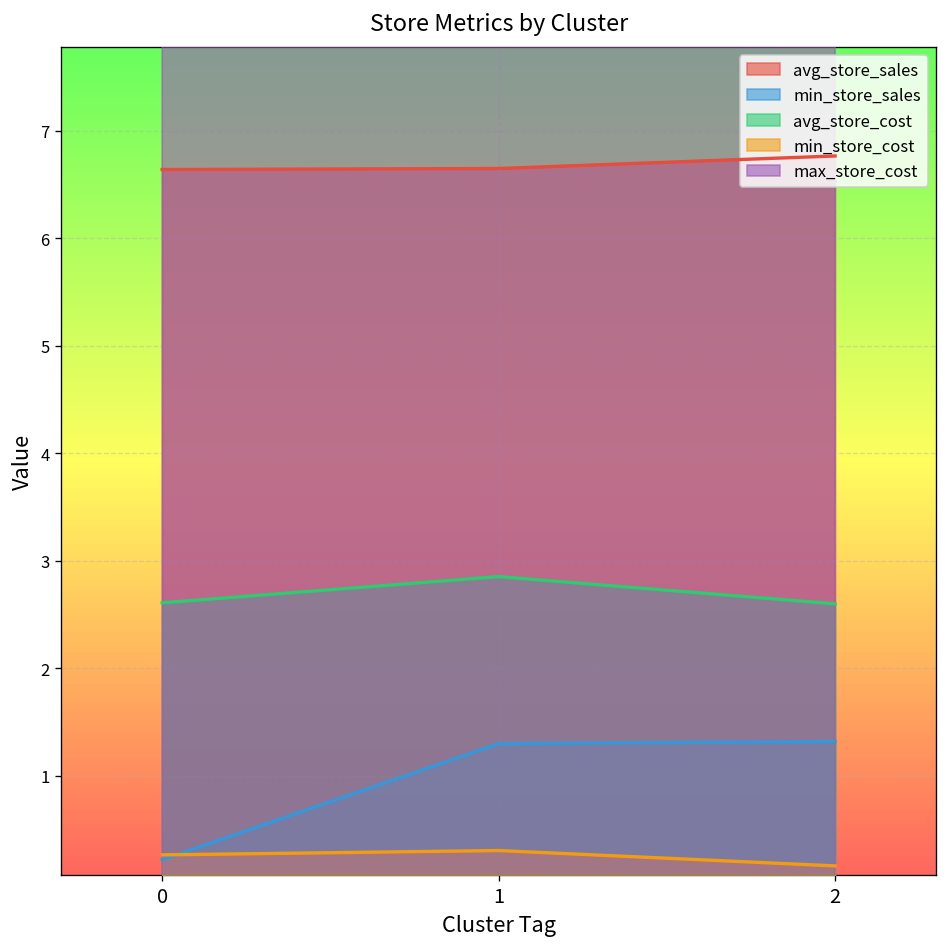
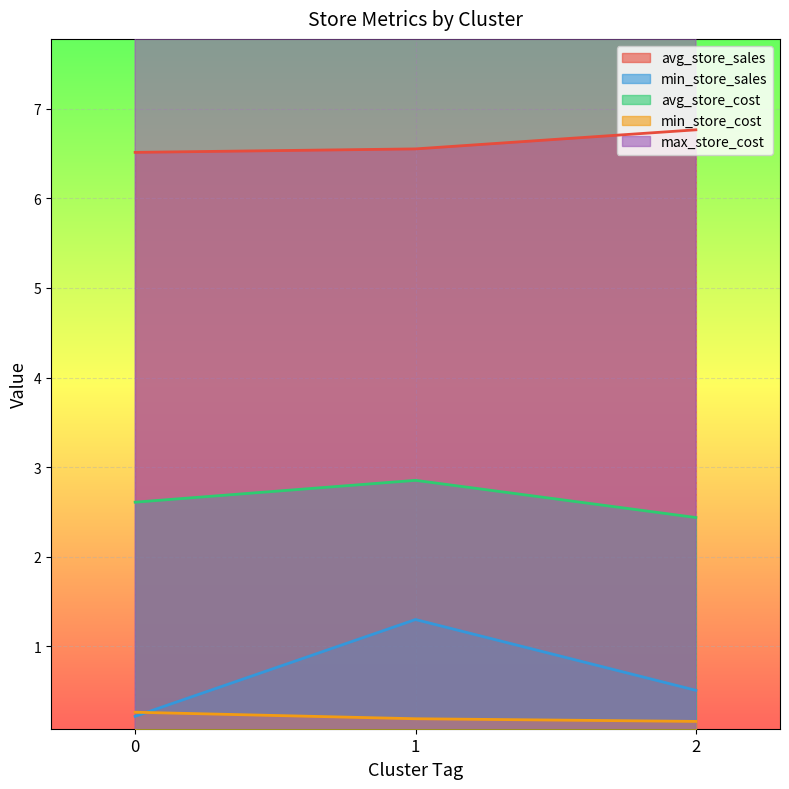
  {
    "avg_store_sales": {
-     "0": 6.6,
-     "1": 6.65
+     "0": 6.5,
+     "1": 6.55
    },
    "min_store_sales": {
      "0": 0.2,
      "1": 1.3,
-     "2": 1.3
+     "2": 0.5
    },
    "avg_store_cost": {
      "0": 2.6,
      "1": 2.9,
-     "2": 2.6
+     "2": 2.4
    },
    "min_store_cost": {
      "0": 0.3,
-     "1": 0.3,
+     "1": 0.2,
      "2": 0.2
    }
  }
